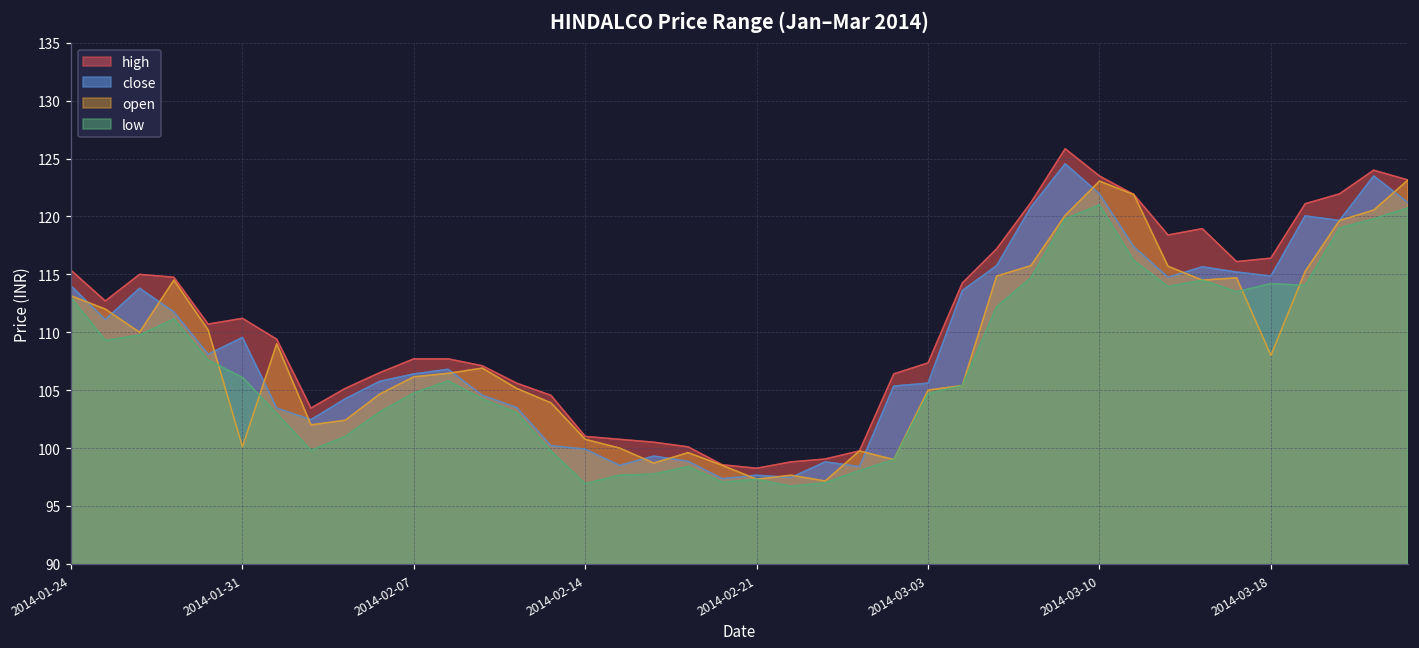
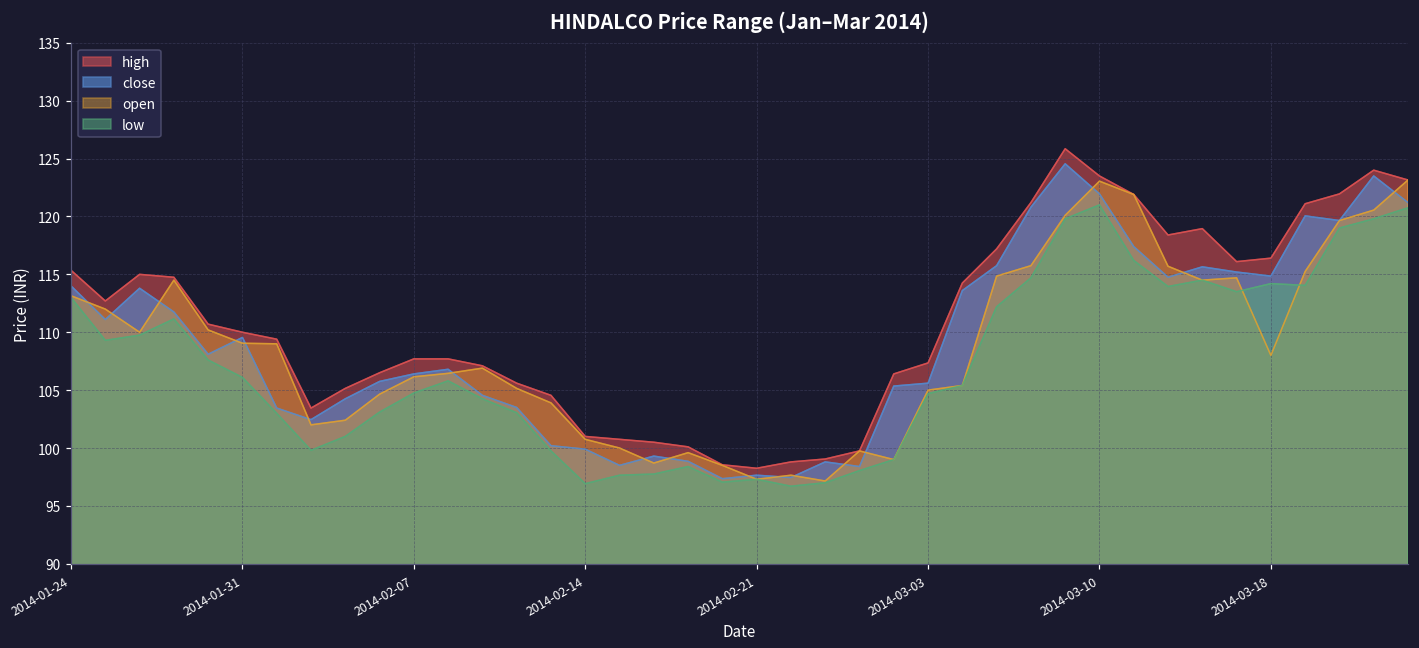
  {
    "high": {
      "2014-01-24": 115.4,
-     "2014-01-31": 111.2,
+     "2014-01-31": 110.0,
      "2014-02-07": 107.7,
      "2014-02-14": 101.0,
      "2014-02-21": 98.3,
      "2014-03-03": 107.4,
      "2014-03-10": 123.5,
      "2014-03-18": 116.4
    },
    "close": {
      "2014-01-24": 114.0,
      "2014-01-31": 109.6,
      "2014-02-07": 106.4,
      "2014-02-14": 99.9,
      "2014-02-21": 97.7,
      "2014-03-03": 105.6,
      "2014-03-10": 122.0,
      "2014-03-18": 114.9
    },
    "open": {
-     "2014-01-31": 100.1,
+     "2014-01-31": 109.1,
      "2014-02-07": 106.2,
      "2014-02-14": 100.8,
      "2014-03-03": 105.0,
      "2014-03-10": 123.1,
      "2014-03-18": 108.0
    },
    "low": {
      "2014-01-31": 106.1,
      "2014-02-07": 104.8,
      "2014-02-14": 96.9,
      "2014-03-03": 104.7,
      "2014-03-10": 121.0,
      "2014-03-18": 114.2
    }
  }
